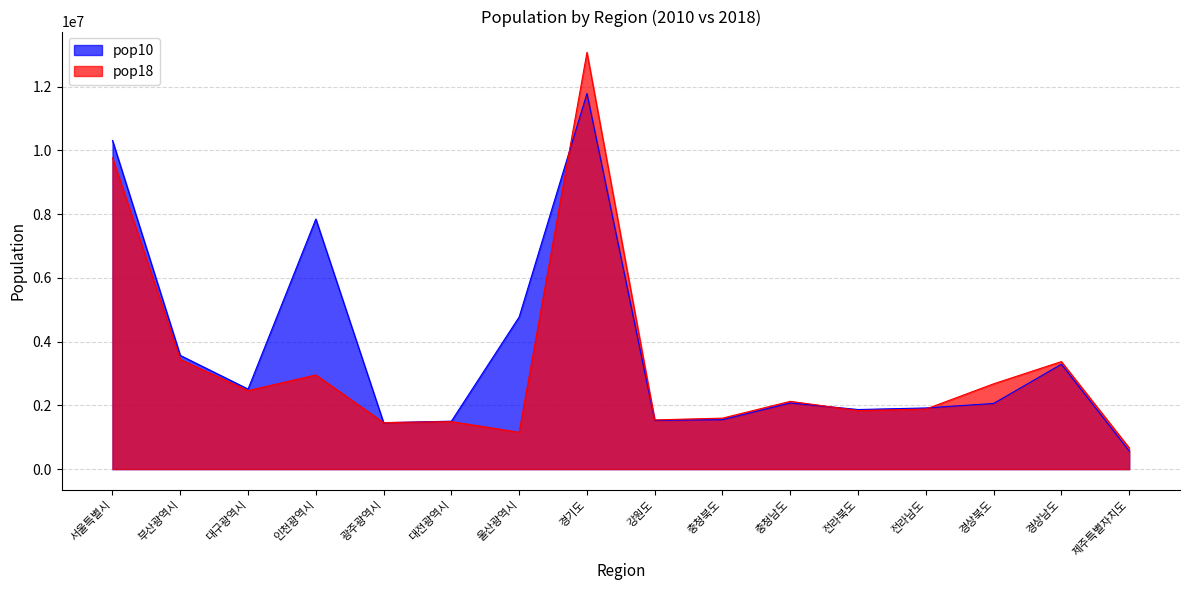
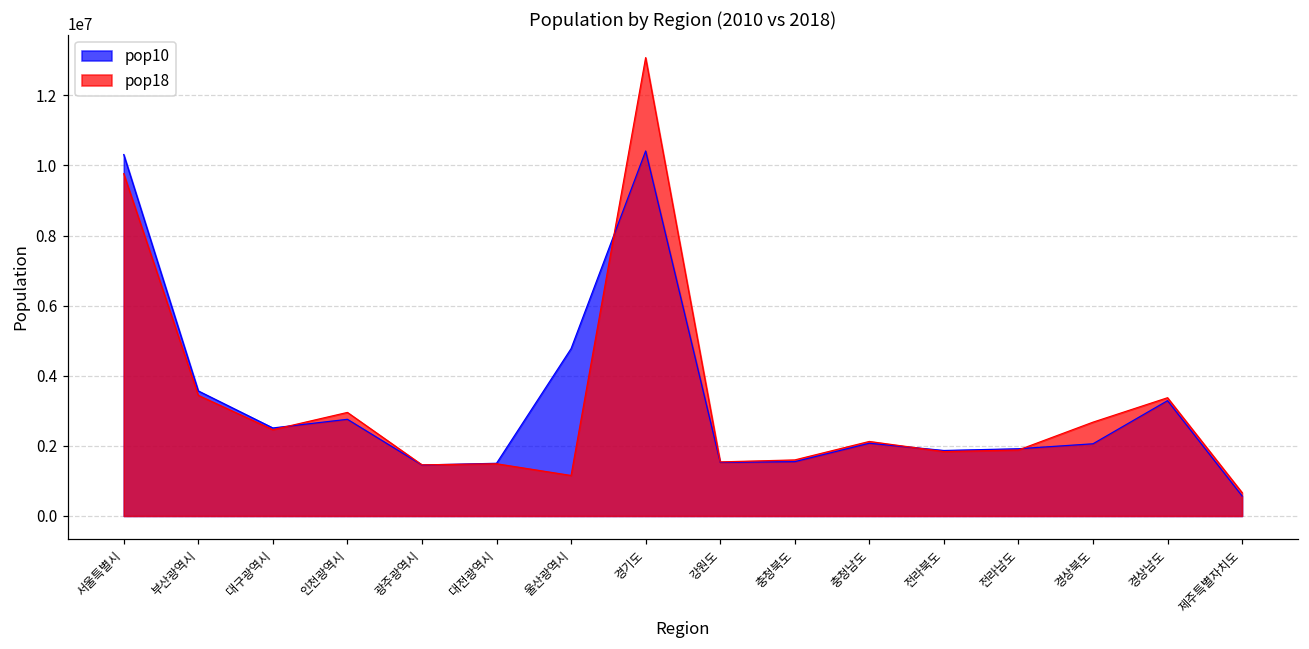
  {
    "pop10": {
      "서울특별시": 10300000,
      "부산광역시": 3600000,
-     "인천광역시": 7800000,
+     "인천광역시": 2800000,
      "울산광역시": 4800000,
-     "경기도": 11800000,
+     "경기도": 10400000,
      "경상북도": 2100000,
      "경상남도": 3300000,
      "제주특별자치도": 600000
    },
    "pop18": {
      "서울특별시": 9800000,
      "부산광역시": 3400000,
      "인천광역시": 3000000,
      "울산광역시": 1200000,
      "경기도": 13100000,
      "경상북도": 2700000,
      "경상남도": 3400000,
      "제주특별자치도": 700000
    }
  }
